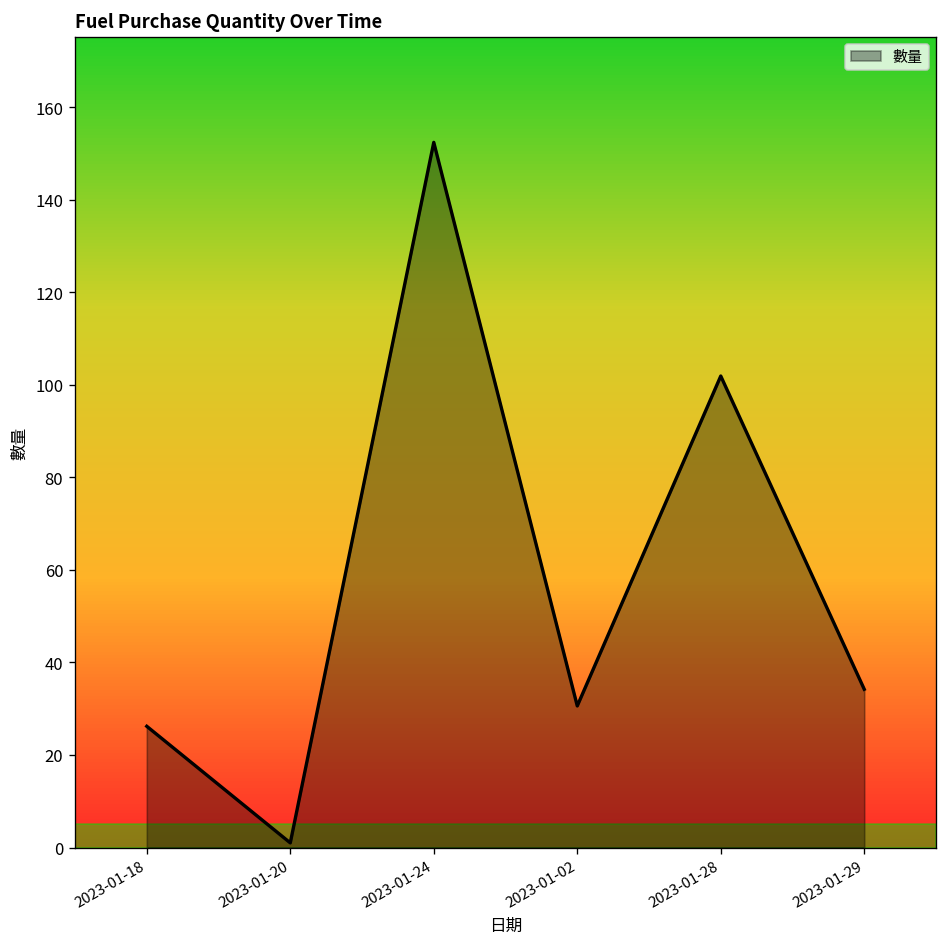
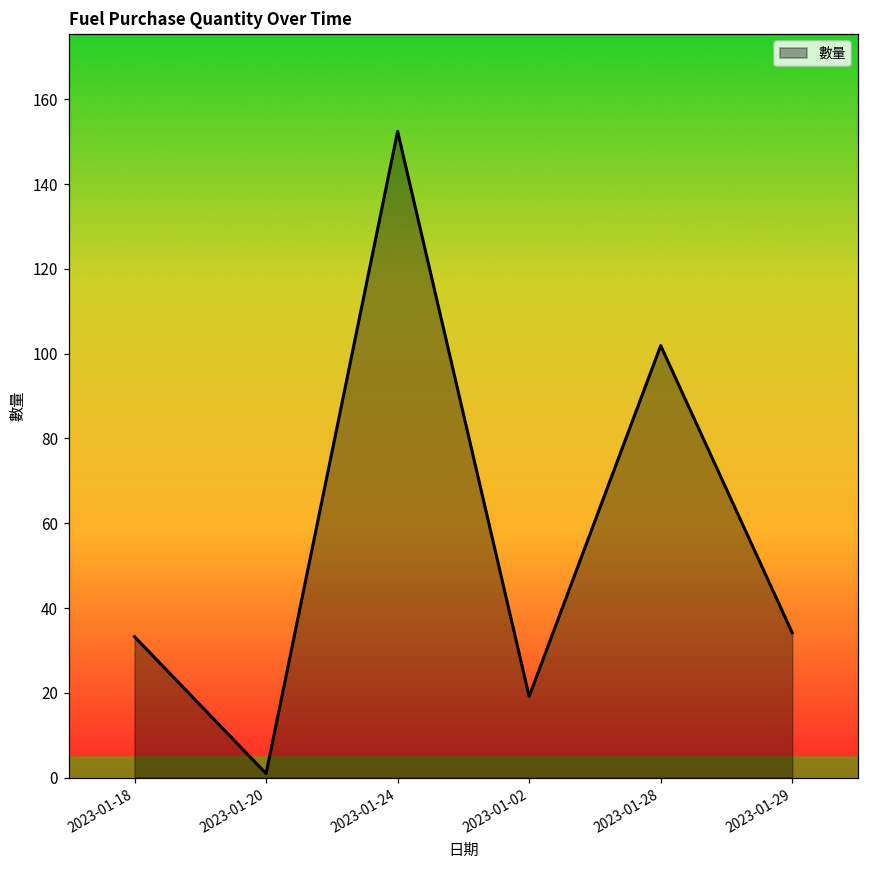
  {
-   "2023-01-18": 26,
+   "2023-01-18": 33,
    "2023-01-20": 1,
    "2023-01-24": 152,
-   "2023-01-02": 31,
+   "2023-01-02": 19,
    "2023-01-28": 102,
    "2023-01-29": 34
  }
